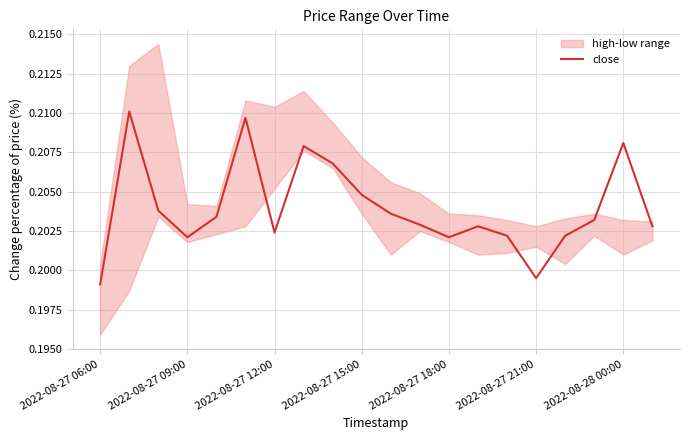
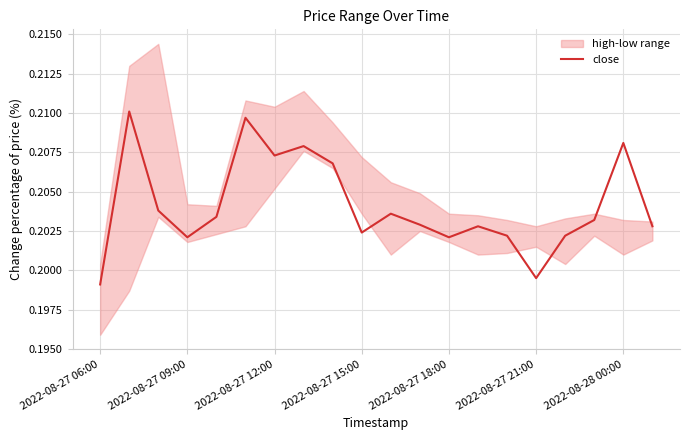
  {
    "close": {
      "2022-08-27 06:00": 0.1991,
      "2022-08-27 09:00": 0.2021,
-     "2022-08-27 12:00": 0.2024,
-     "2022-08-27 15:00": 0.2048,
+     "2022-08-27 12:00": 0.2073,
+     "2022-08-27 15:00": 0.2024,
      "2022-08-27 18:00": 0.2021,
      "2022-08-27 21:00": 0.1995,
      "2022-08-28 00:00": 0.2081
    }
  }
